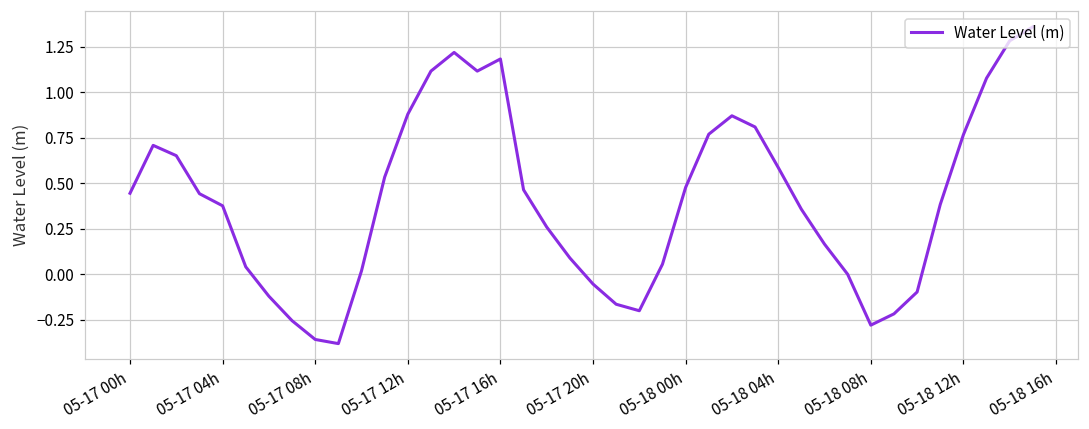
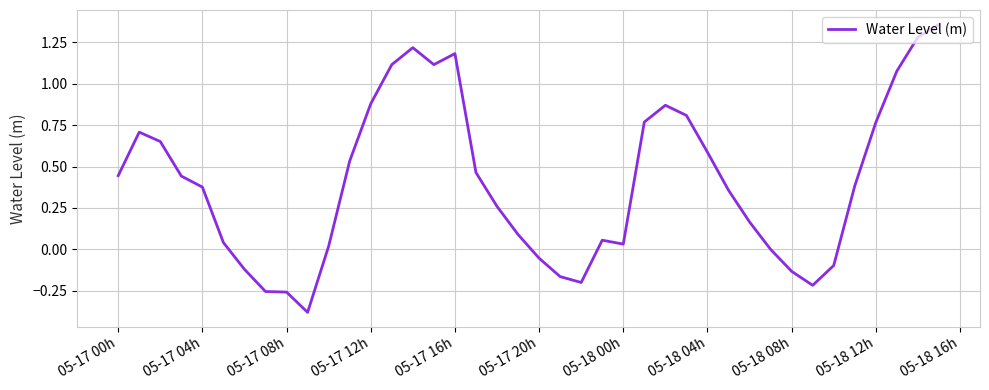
  {
    "05-17 00h": 0.44,
    "05-17 04h": 0.38,
-   "05-17 08h": -0.36,
+   "05-17 08h": -0.26,
    "05-17 12h": 0.88,
    "05-17 16h": 1.18,
    "05-17 20h": -0.05,
-   "05-18 00h": 0.48,
+   "05-18 00h": 0.03,
    "05-18 04h": 0.59,
-   "05-18 08h": -0.28,
+   "05-18 08h": -0.13,
    "05-18 12h": 0.77
  }
